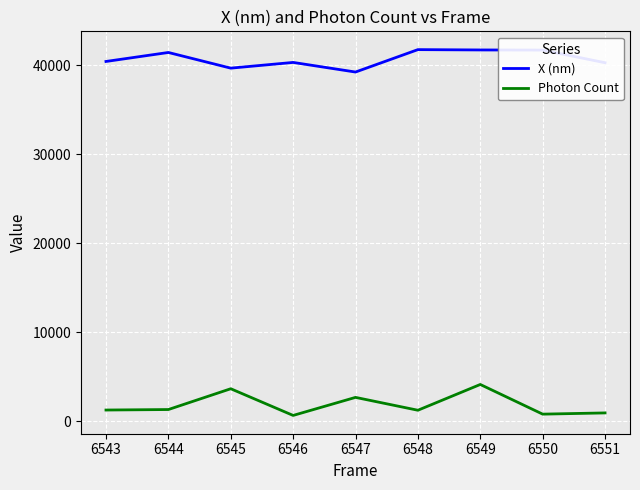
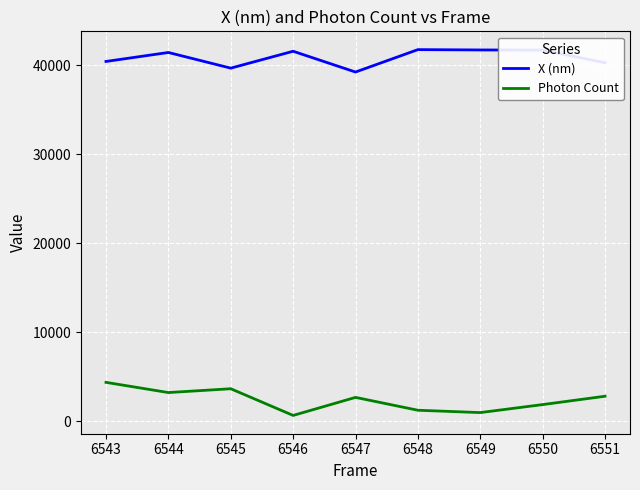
  {
    "X (nm)": {
      "6543": 40000,
      "6544": 41000,
      "6545": 40000,
-     "6546": 40000,
+     "6546": 42000,
      "6547": 39000,
      "6548": 42000,
      "6549": 42000
    },
    "Photon Count": {
-     "6543": 1000,
-     "6544": 1000,
+     "6543": 4000,
+     "6544": 3000,
      "6545": 4000,
      "6546": 1000,
      "6547": 3000,
      "6548": 1000,
-     "6549": 4000,
-     "6550": 1000,
-     "6551": 1000
+     "6549": 1000,
+     "6550": 2000,
+     "6551": 3000
    }
  }
